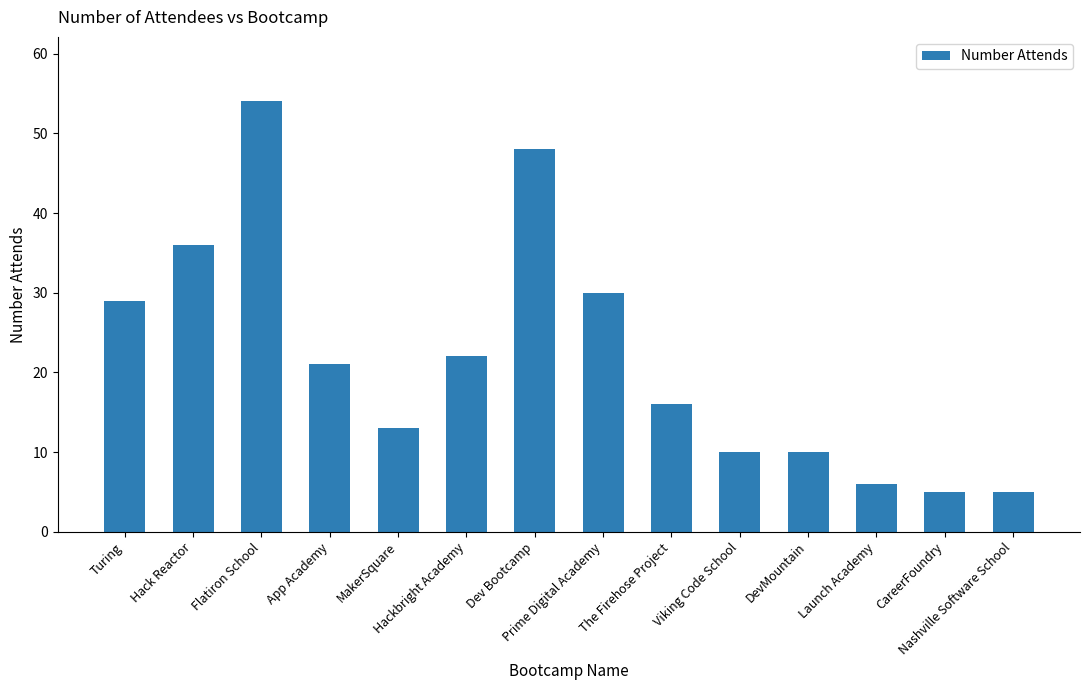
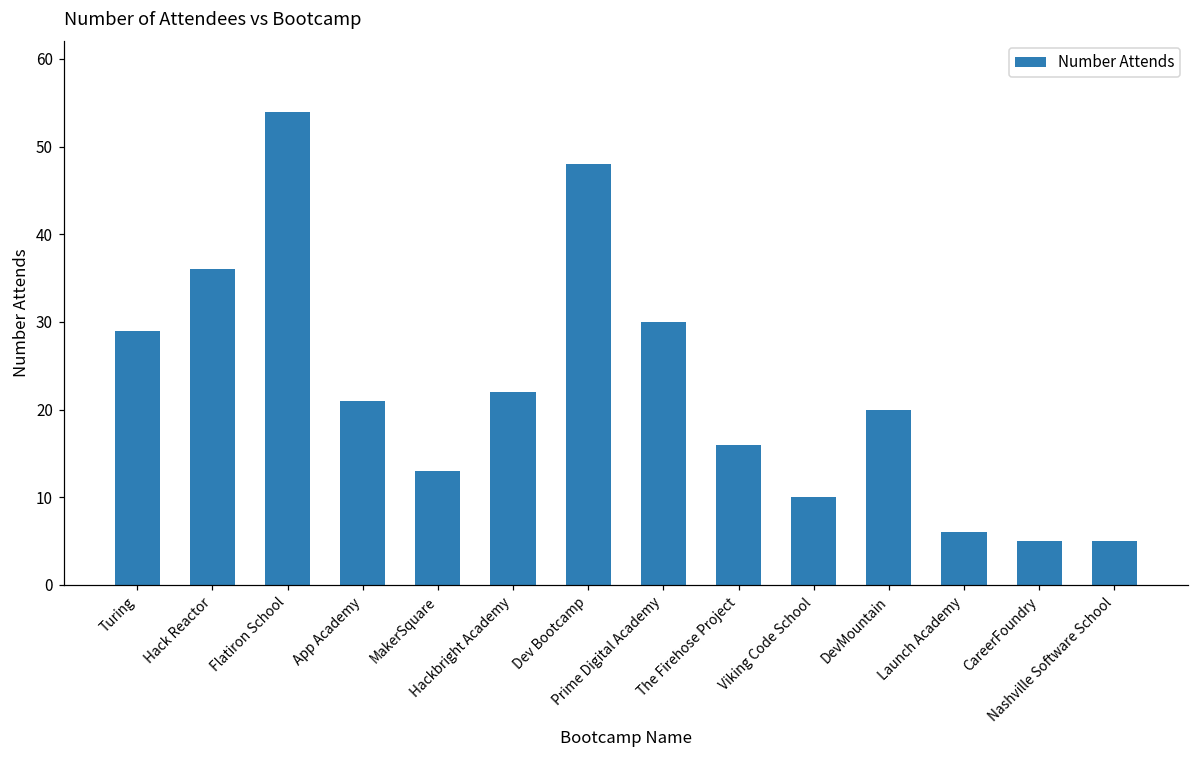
  {
    "Turing": 29,
    "Hack Reactor": 36,
    "Flatiron School": 54,
    "App Academy": 21,
    "MakerSquare": 13,
    "Hackbright Academy": 22,
    "Dev Bootcamp": 48,
    "Prime Digital Academy": 30,
    "The Firehose Project": 16,
    "Viking Code School": 10,
-   "DevMountain": 10,
+   "DevMountain": 20,
    "Launch Academy": 6,
    "CareerFoundry": 5,
    "Nashville Software School": 5
  }
